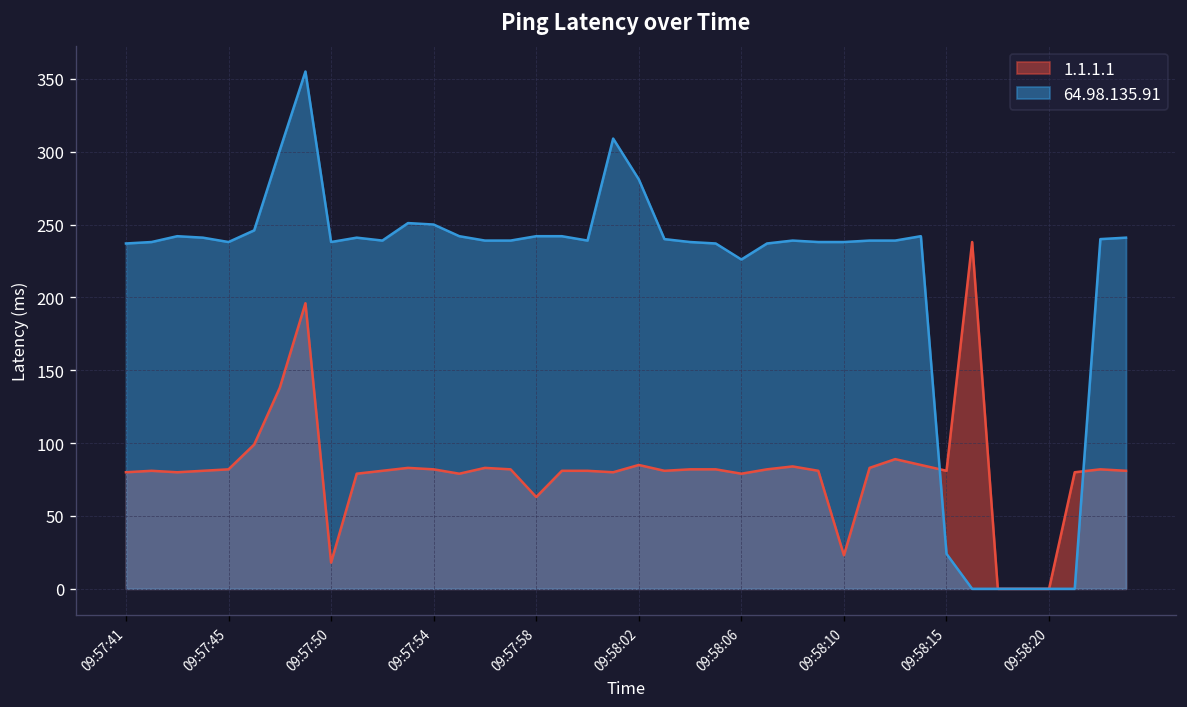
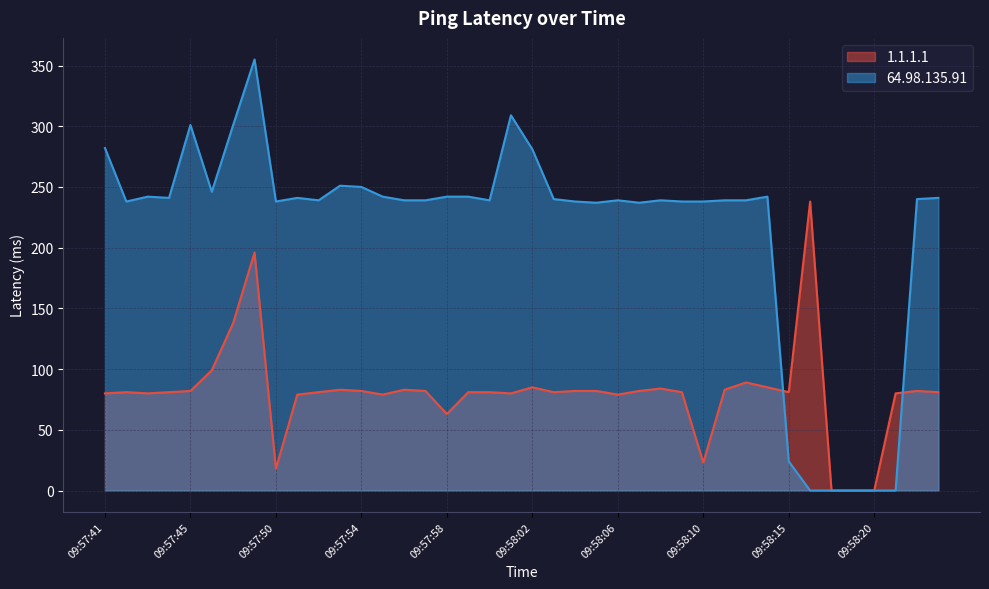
  {
    "1.1.1.1": {
      "09:57:41": 80,
      "09:57:45": 82,
      "09:57:50": 18,
      "09:57:54": 82,
      "09:57:58": 63,
      "09:58:02": 85,
      "09:58:06": 79,
      "09:58:10": 23,
      "09:58:15": 81
    },
    "64.98.135.91": {
-     "09:57:41": 237,
-     "09:57:45": 238,
+     "09:57:41": 282,
+     "09:57:45": 301,
      "09:57:50": 238,
      "09:57:54": 250,
      "09:57:58": 242,
      "09:58:02": 281,
-     "09:58:06": 226,
+     "09:58:06": 239,
      "09:58:10": 238,
      "09:58:15": 24
    }
  }
